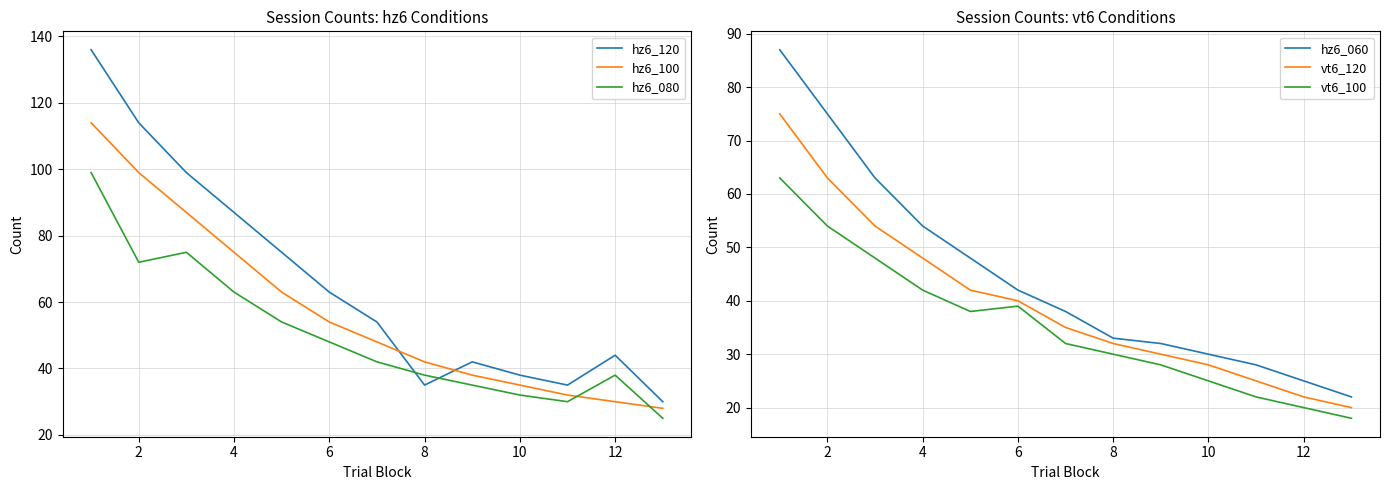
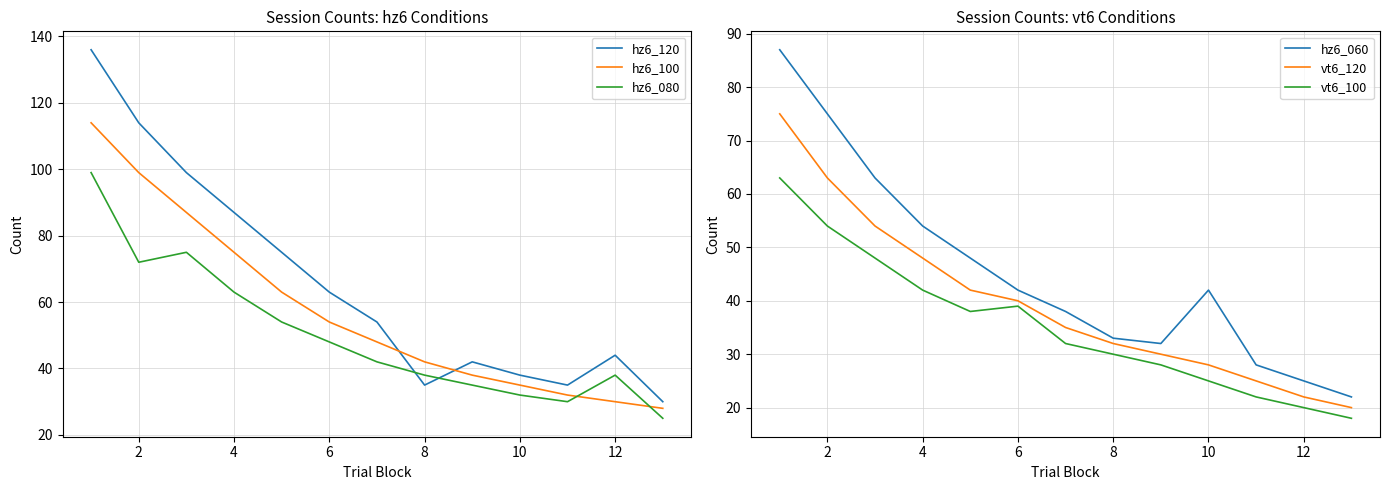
  {
    "Session Counts: hz6 Conditions": {
      "hz6_120": {
        "2": 114,
        "4": 87,
        "6": 63,
        "8": 35,
        "10": 38,
        "12": 44
      },
      "hz6_100": {
        "2": 99,
        "4": 75,
        "6": 54,
        "8": 42,
        "10": 35,
        "12": 30
      },
      "hz6_080": {
        "2": 72,
        "4": 63,
        "6": 48,
        "8": 38,
        "10": 32,
        "12": 38
      }
    },
    "Session Counts: vt6 Conditions": {
      "hz6_060": {
        "2": 75,
        "4": 54,
        "6": 42,
        "8": 33,
-       "10": 30,
+       "10": 42,
        "12": 25
      },
      "vt6_120": {
        "2": 63,
        "4": 48,
        "6": 40,
        "8": 32,
        "10": 28,
        "12": 22
      },
      "vt6_100": {
        "2": 54,
        "4": 42,
        "6": 39,
        "8": 30,
        "10": 25,
        "12": 20
      }
    }
  }
